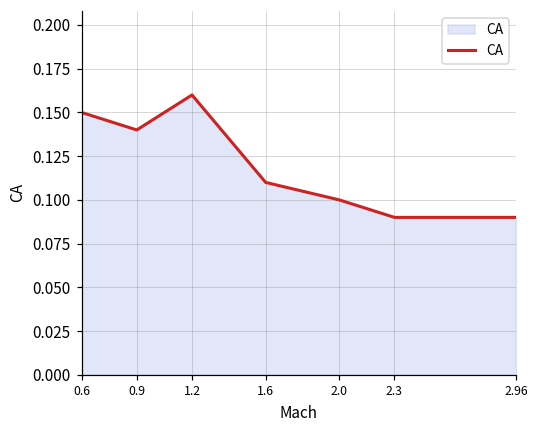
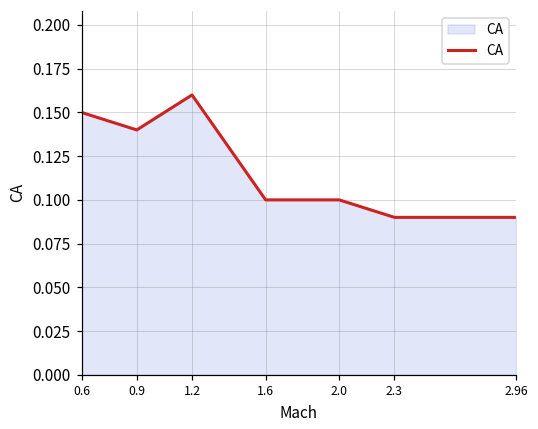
  {
    "0.6": 0.15,
    "0.9": 0.14,
    "1.2": 0.16,
-   "1.6": 0.11,
+   "1.6": 0.10,
    "2.0": 0.10,
    "2.3": 0.09,
    "2.96": 0.09
  }
